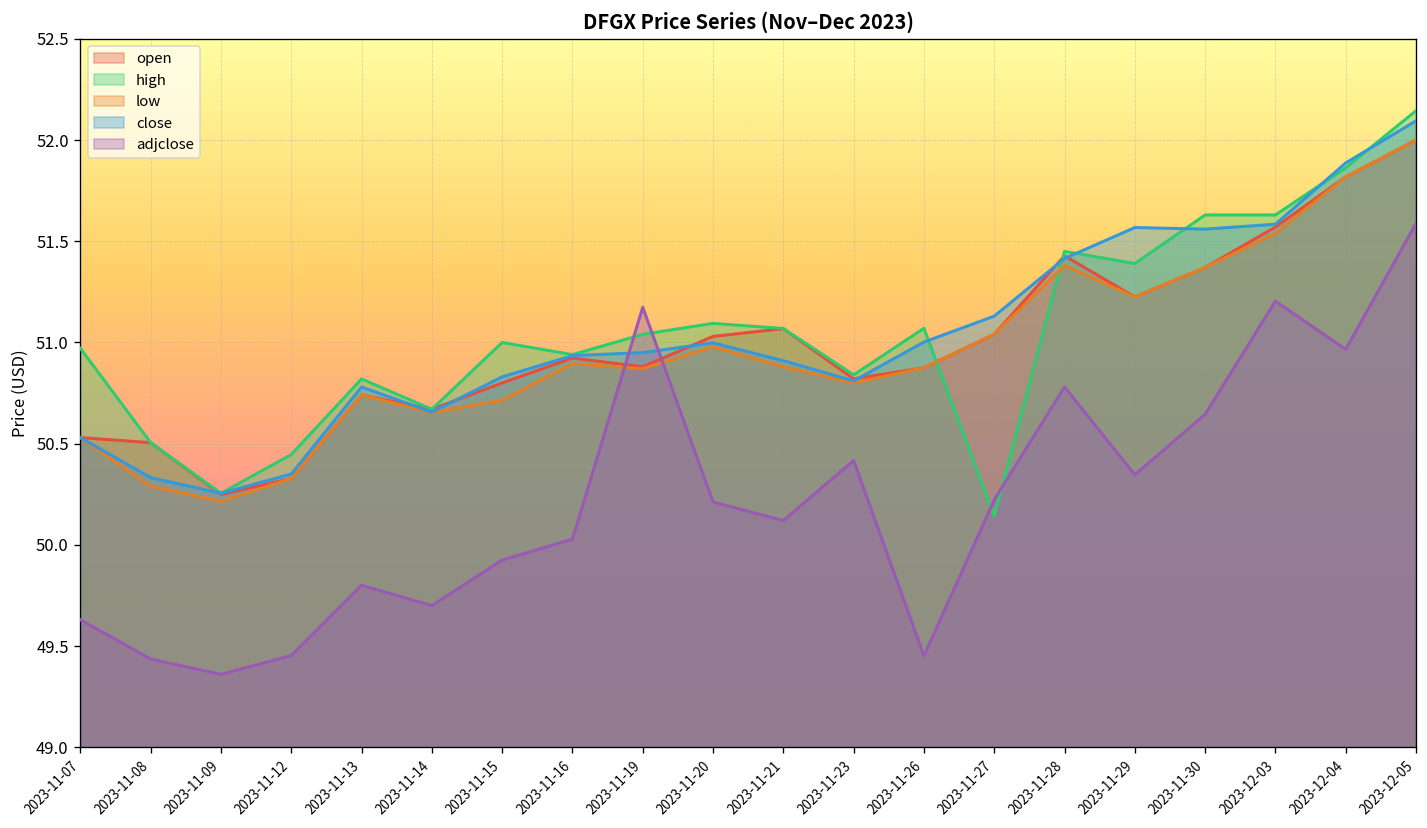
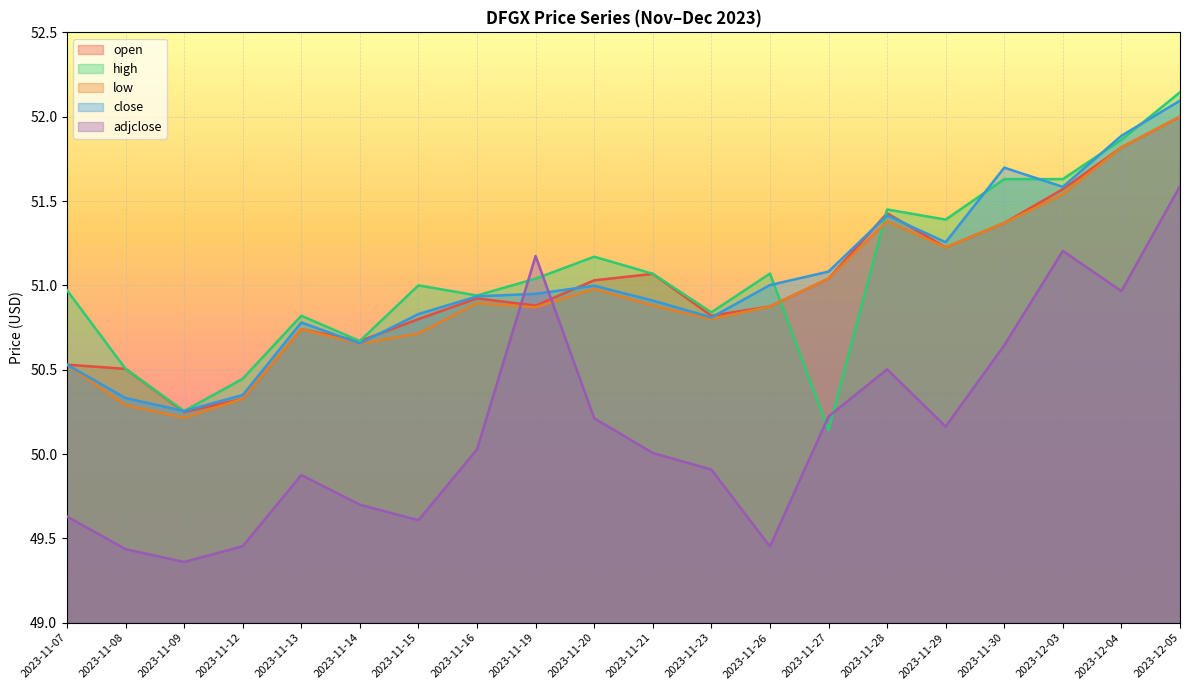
  {
    "high": {
      "2023-11-07": 50.97,
      "2023-11-12": 50.45,
      "2023-11-13": 50.82,
      "2023-11-15": 51.00,
      "2023-11-19": 51.04,
-     "2023-11-20": 51.09,
+     "2023-11-20": 51.17,
      "2023-11-23": 50.84,
      "2023-11-26": 51.07,
      "2023-11-27": 50.14,
      "2023-11-28": 51.45,
      "2023-11-29": 51.39,
      "2023-11-30": 51.63,
      "2023-12-03": 51.63,
      "2023-12-04": 51.86,
      "2023-12-05": 52.15
    },
    "close": {
      "2023-11-08": 50.33,
      "2023-11-12": 50.35,
      "2023-11-13": 50.78,
      "2023-11-15": 50.83,
      "2023-11-19": 50.95,
      "2023-11-20": 51.00,
      "2023-11-21": 50.91,
      "2023-11-26": 51.00,
-     "2023-11-27": 51.13,
-     "2023-11-29": 51.57,
-     "2023-11-30": 51.56,
+     "2023-11-27": 51.08,
+     "2023-11-29": 51.26,
+     "2023-11-30": 51.70,
      "2023-12-04": 51.89,
      "2023-12-05": 52.10
    },
    "adjclose": {
      "2023-11-07": 49.63,
      "2023-11-08": 49.44,
      "2023-11-09": 49.36,
      "2023-11-12": 49.45,
-     "2023-11-13": 49.80,
+     "2023-11-13": 49.88,
      "2023-11-14": 49.70,
-     "2023-11-15": 49.92,
+     "2023-11-15": 49.61,
      "2023-11-16": 50.03,
      "2023-11-19": 51.17,
      "2023-11-20": 50.21,
-     "2023-11-21": 50.12,
-     "2023-11-23": 50.42,
+     "2023-11-21": 50.01,
+     "2023-11-23": 49.91,
      "2023-11-26": 49.45,
      "2023-11-27": 50.22,
-     "2023-11-28": 50.78,
-     "2023-11-29": 50.35,
+     "2023-11-28": 50.50,
+     "2023-11-29": 50.16,
      "2023-11-30": 50.64,
      "2023-12-03": 51.20,
      "2023-12-04": 50.97,
      "2023-12-05": 51.59
    }
  }
